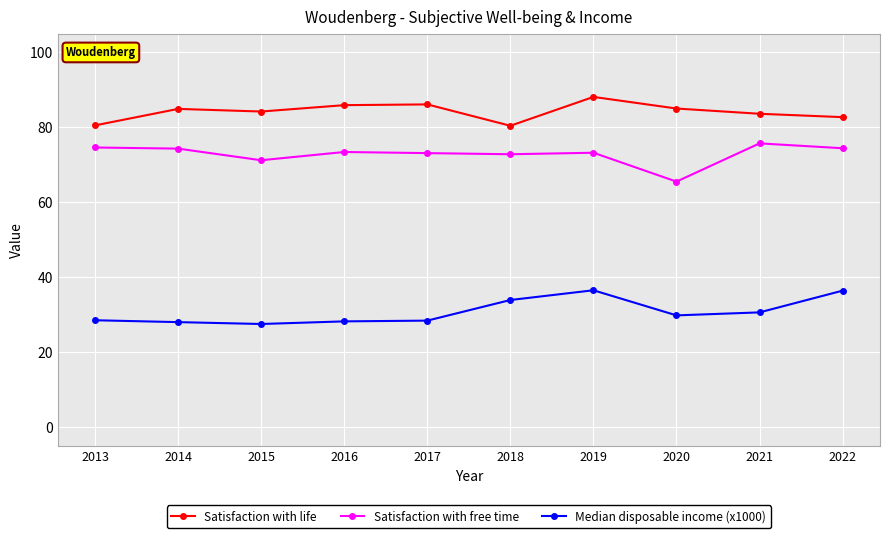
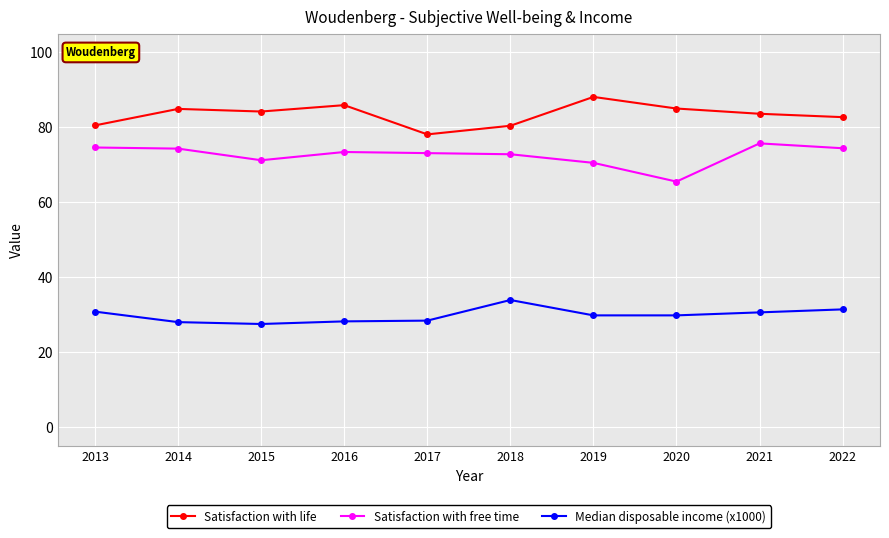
  {
    "Satisfaction with life": {
      "2013": 81,
      "2014": 85,
      "2015": 84,
      "2016": 86,
-     "2017": 86,
+     "2017": 78,
      "2018": 80,
      "2019": 88,
      "2020": 85,
      "2021": 84,
      "2022": 83
    },
    "Satisfaction with free time": {
      "2013": 75,
      "2014": 74,
      "2015": 71,
      "2016": 73,
      "2017": 73,
      "2018": 73,
-     "2019": 73,
+     "2019": 71,
      "2020": 66,
      "2021": 76,
      "2022": 74
    },
    "Median disposable income (x1000)": {
-     "2013": 29,
+     "2013": 31,
      "2014": 28,
      "2015": 28,
      "2016": 28,
      "2017": 28,
      "2018": 34,
-     "2019": 37,
+     "2019": 30,
      "2020": 30,
      "2021": 31,
-     "2022": 36
+     "2022": 31
    }
  }
